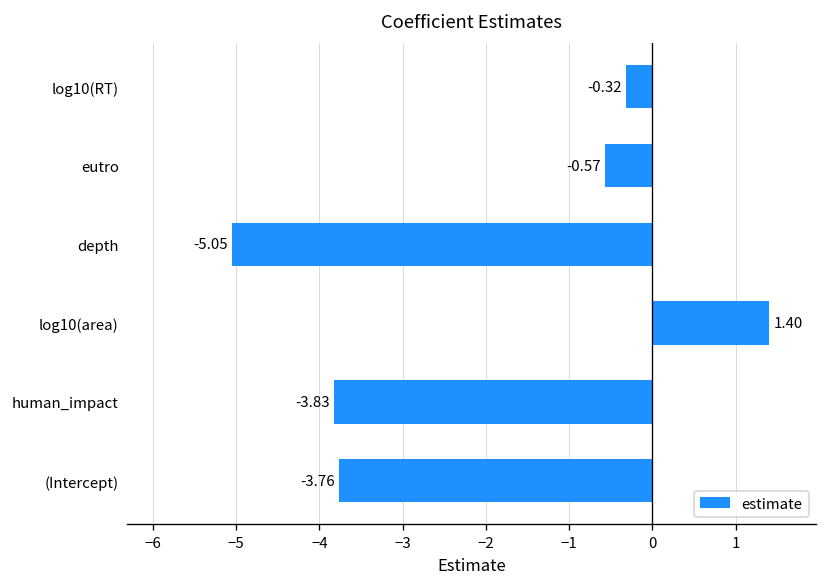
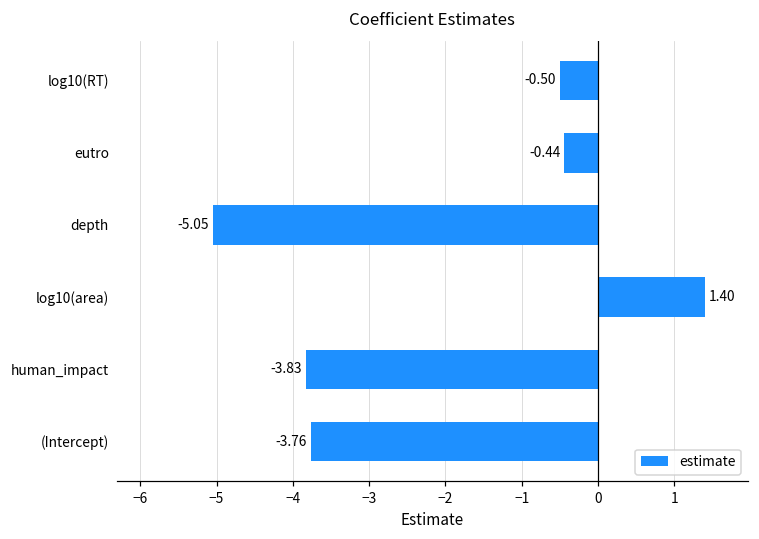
  {
-   "log10(RT)": -0.32,
-   "eutro": -0.57,
+   "log10(RT)": -0.50,
+   "eutro": -0.44,
    "depth": -5.05,
    "log10(area)": 1.40,
    "human_impact": -3.83,
    "(Intercept)": -3.76
  }
